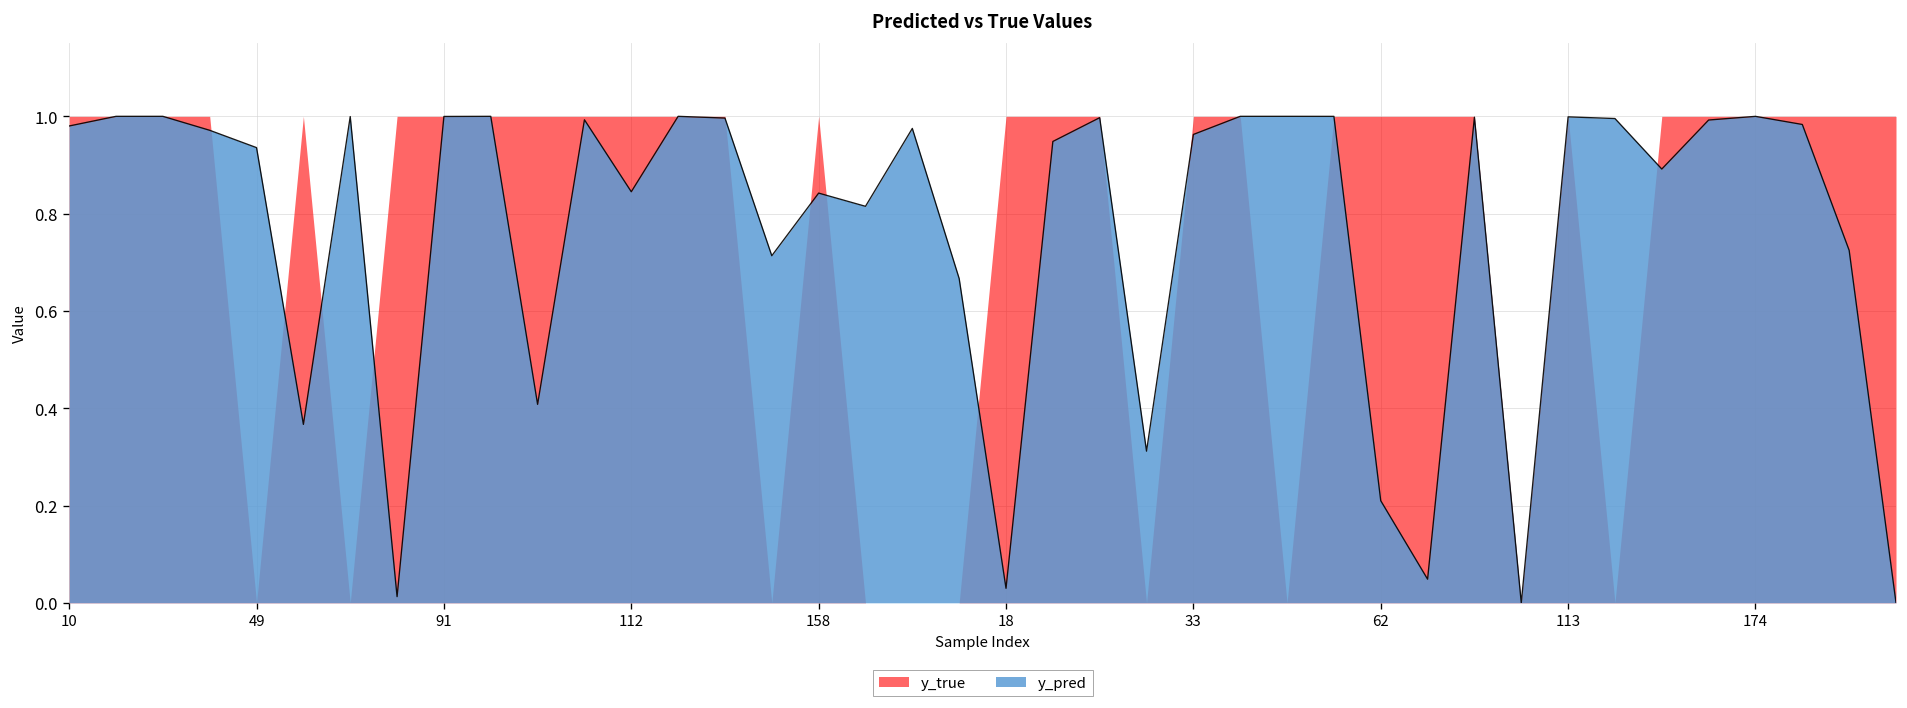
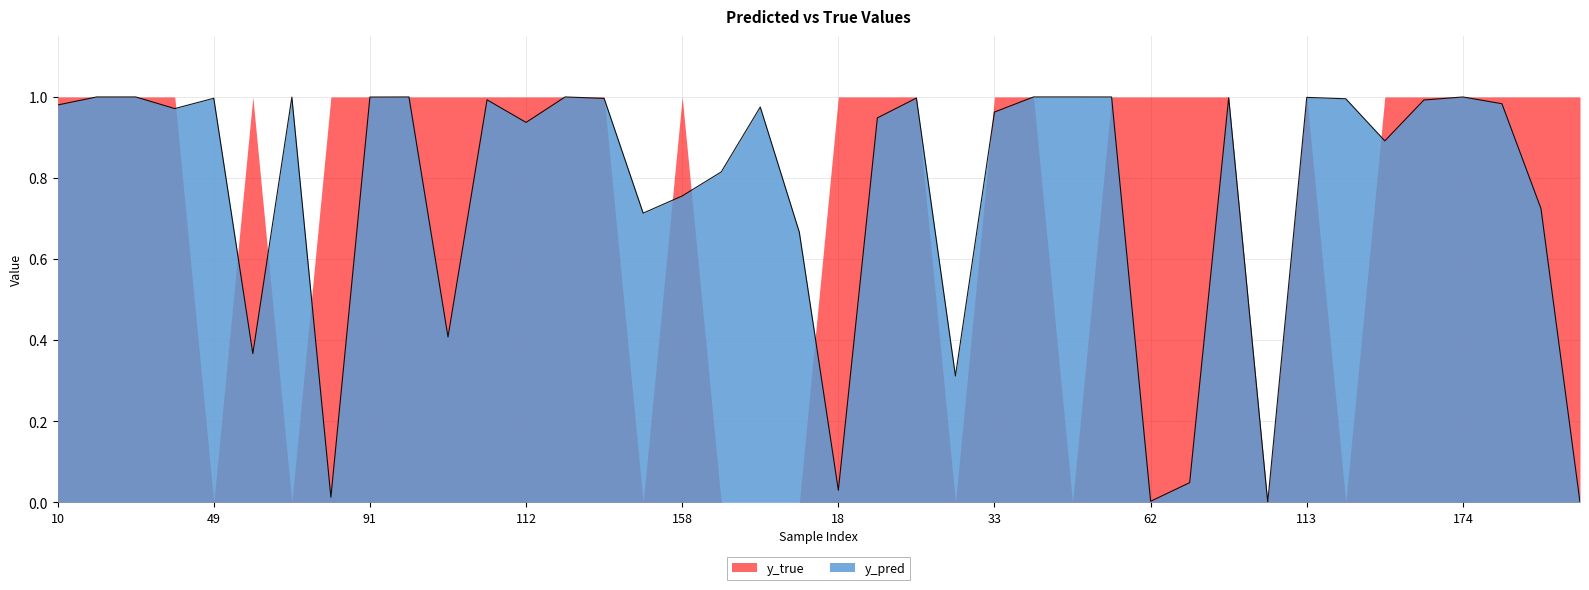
  {
    "y_true": {
      "49": 0.00,
      "112": 1.00,
      "158": 1.00,
      "62": 1.00
    },
    "y_pred": {
-     "49": 0.94,
-     "112": 0.84,
-     "158": 0.84,
-     "62": 0.21
+     "49": 1.00,
+     "112": 0.94,
+     "158": 0.76,
+     "62": 0.00
    }
  }
